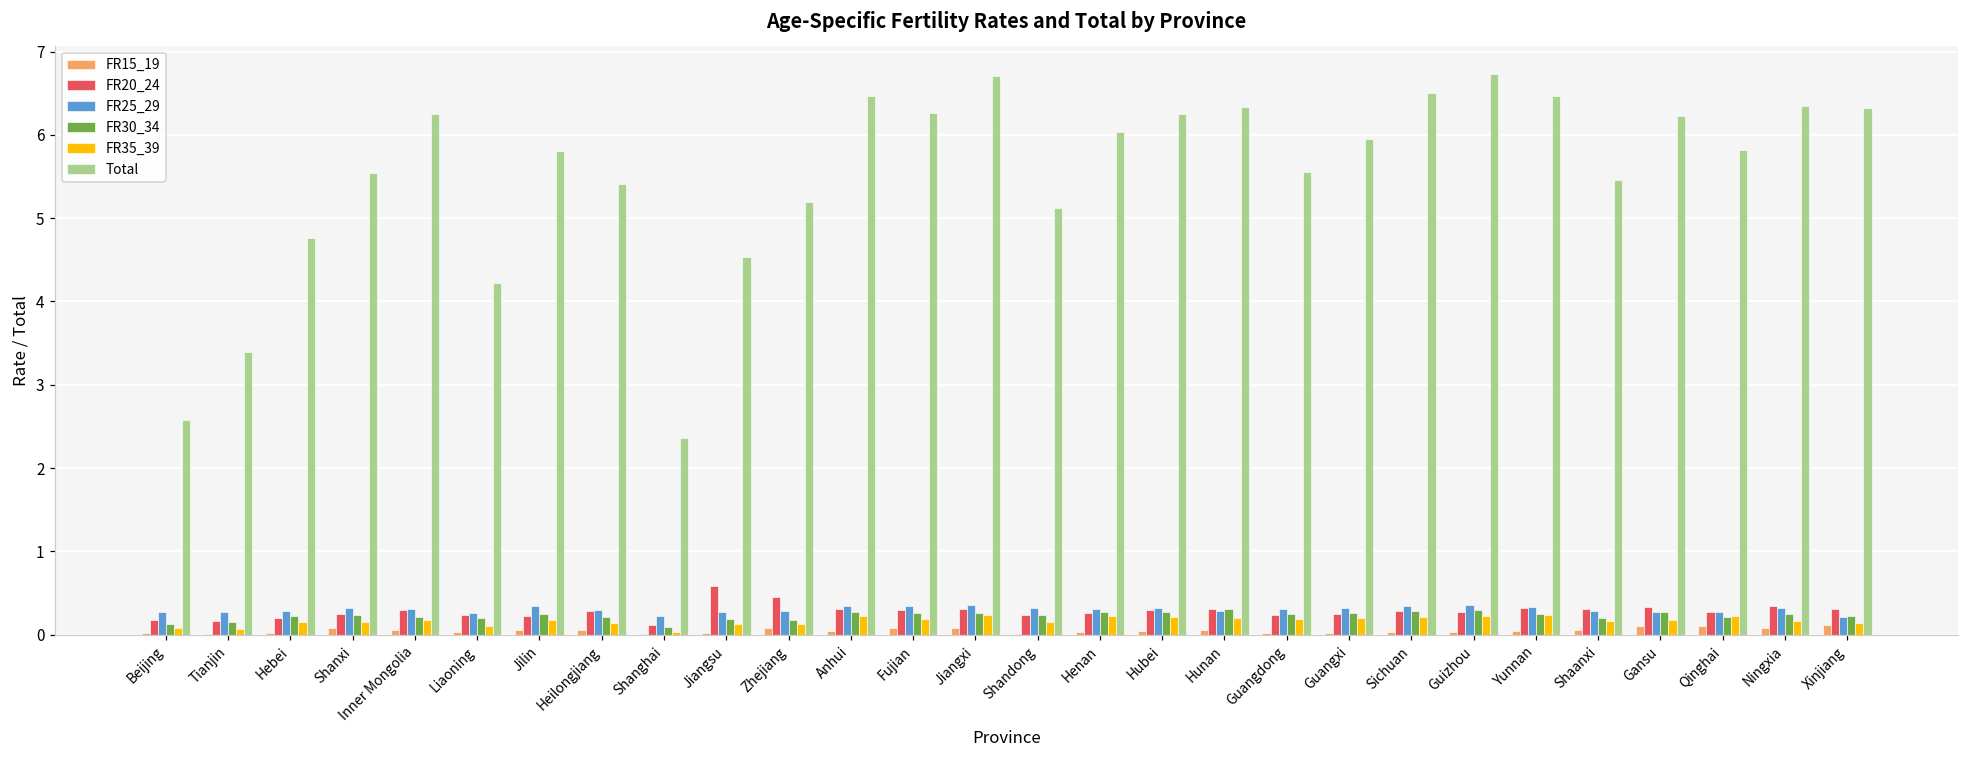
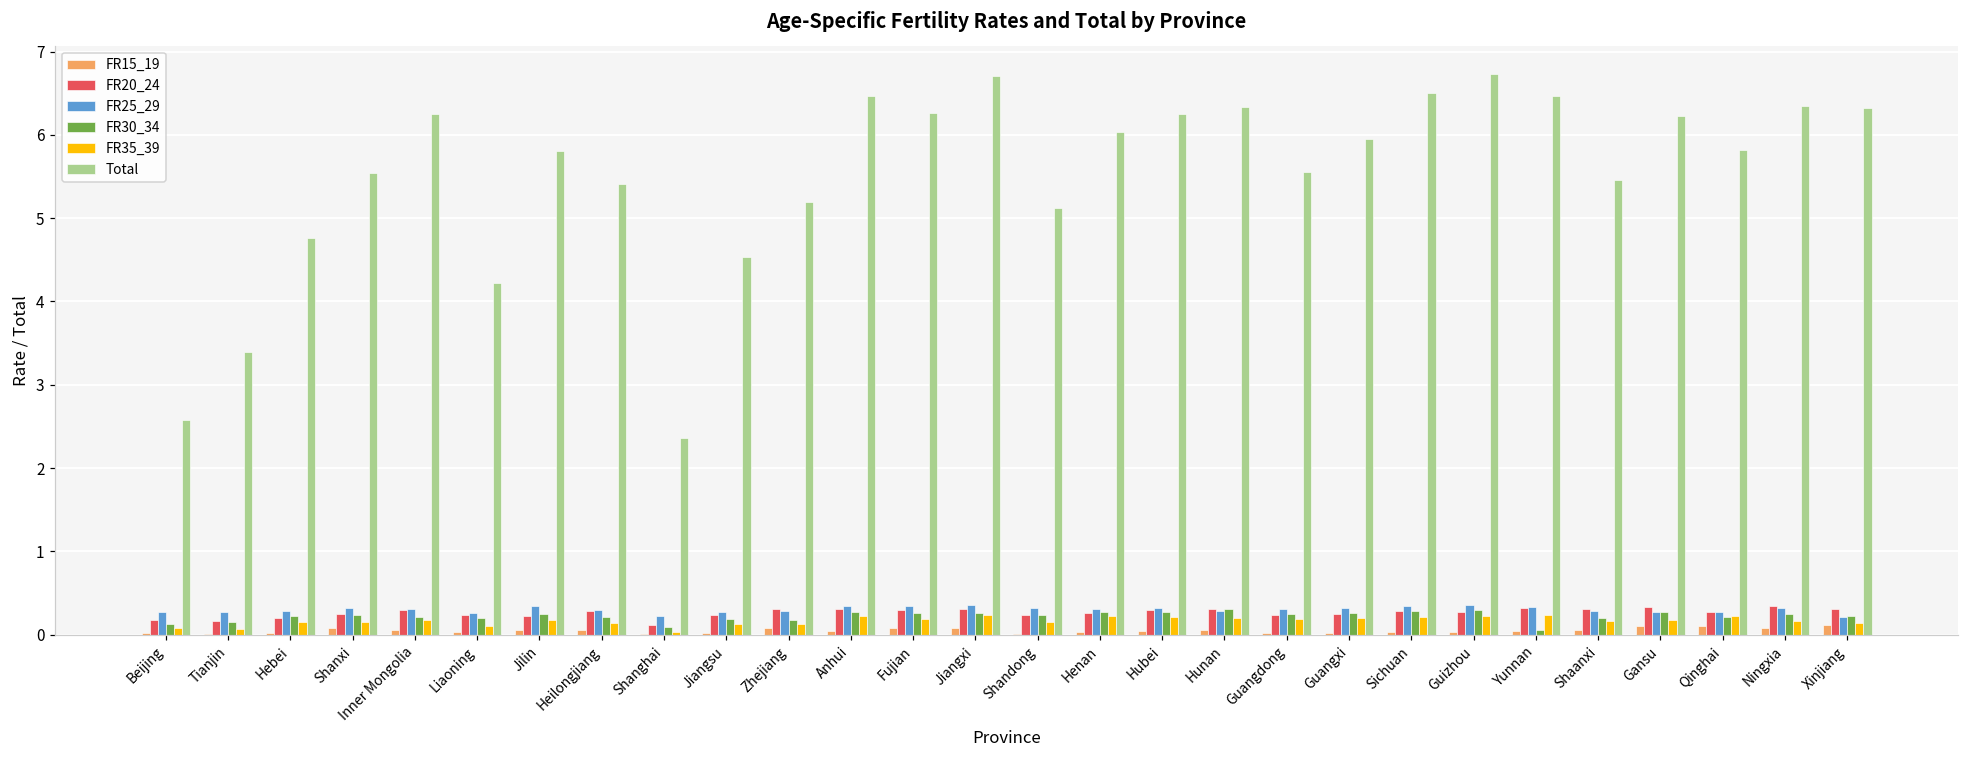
  {
    "FR15_19": {
      "Shanxi": 0.1,
      "Inner Mongolia": 0.1,
      "Jilin": 0.1,
      "Heilongjiang": 0.1,
      "Zhejiang": 0.1,
      "Anhui": 0.0,
      "Fujian": 0.1,
      "Jiangxi": 0.1,
      "Hubei": 0.0,
      "Hunan": 0.1,
      "Sichuan": 0.0,
      "Guizhou": 0.0,
      "Yunnan": 0.0,
      "Shaanxi": 0.1,
      "Gansu": 0.1,
      "Qinghai": 0.1,
      "Ningxia": 0.1,
      "Xinjiang": 0.1
    },
    "FR20_24": {
      "Beijing": 0.2,
      "Tianjin": 0.2,
      "Hebei": 0.2,
      "Shanxi": 0.3,
      "Inner Mongolia": 0.3,
      "Liaoning": 0.2,
      "Jilin": 0.2,
      "Heilongjiang": 0.3,
      "Shanghai": 0.1,
-     "Jiangsu": 0.6,
-     "Zhejiang": 0.4,
+     "Jiangsu": 0.2,
+     "Zhejiang": 0.3,
      "Anhui": 0.3,
      "Fujian": 0.3,
      "Jiangxi": 0.3,
      "Shandong": 0.2,
      "Henan": 0.3,
      "Hubei": 0.3,
      "Hunan": 0.3,
      "Guangdong": 0.2,
      "Guangxi": 0.2,
      "Sichuan": 0.3,
      "Guizhou": 0.3,
      "Yunnan": 0.3,
      "Shaanxi": 0.3,
      "Gansu": 0.3,
      "Qinghai": 0.3,
      "Ningxia": 0.3,
      "Xinjiang": 0.3
    },
    "FR25_29": {
      "Beijing": 0.3,
      "Tianjin": 0.3,
      "Hebei": 0.3,
      "Shanxi": 0.3,
      "Inner Mongolia": 0.3,
      "Liaoning": 0.3,
      "Jilin": 0.3,
      "Heilongjiang": 0.3,
      "Shanghai": 0.2,
      "Jiangsu": 0.3,
      "Zhejiang": 0.3,
      "Anhui": 0.3,
      "Fujian": 0.3,
      "Jiangxi": 0.4,
      "Shandong": 0.3,
      "Henan": 0.3,
      "Hubei": 0.3,
      "Hunan": 0.3,
      "Guangdong": 0.3,
      "Guangxi": 0.3,
      "Sichuan": 0.3,
      "Guizhou": 0.4,
      "Yunnan": 0.3,
      "Shaanxi": 0.3,
      "Gansu": 0.3,
      "Qinghai": 0.3,
      "Ningxia": 0.3,
      "Xinjiang": 0.2
    },
    "FR30_34": {
      "Beijing": 0.1,
      "Tianjin": 0.2,
      "Hebei": 0.2,
      "Shanxi": 0.2,
      "Inner Mongolia": 0.2,
      "Liaoning": 0.2,
      "Jilin": 0.2,
      "Heilongjiang": 0.2,
      "Shanghai": 0.1,
      "Jiangsu": 0.2,
      "Zhejiang": 0.2,
      "Anhui": 0.3,
      "Fujian": 0.3,
      "Jiangxi": 0.3,
      "Shandong": 0.2,
      "Henan": 0.3,
      "Hubei": 0.3,
      "Hunan": 0.3,
      "Guangdong": 0.2,
      "Guangxi": 0.3,
      "Sichuan": 0.3,
      "Guizhou": 0.3,
-     "Yunnan": 0.2,
+     "Yunnan": 0.1,
      "Shaanxi": 0.2,
      "Gansu": 0.3,
      "Qinghai": 0.2,
      "Ningxia": 0.2,
      "Xinjiang": 0.2
    },
    "FR35_39": {
      "Beijing": 0.1,
      "Tianjin": 0.1,
      "Hebei": 0.2,
      "Shanxi": 0.2,
      "Inner Mongolia": 0.2,
      "Liaoning": 0.1,
      "Jilin": 0.2,
      "Heilongjiang": 0.1,
      "Shanghai": 0.0,
      "Jiangsu": 0.1,
      "Zhejiang": 0.1,
      "Anhui": 0.2,
      "Fujian": 0.2,
      "Jiangxi": 0.2,
      "Shandong": 0.2,
      "Henan": 0.2,
      "Hubei": 0.2,
      "Hunan": 0.2,
      "Guangdong": 0.2,
      "Guangxi": 0.2,
      "Sichuan": 0.2,
      "Guizhou": 0.2,
      "Yunnan": 0.2,
      "Shaanxi": 0.2,
      "Gansu": 0.2,
      "Qinghai": 0.2,
      "Ningxia": 0.2,
      "Xinjiang": 0.1
    },
    "Total": {
      "Beijing": 2.6,
      "Tianjin": 3.4,
      "Hebei": 4.8,
      "Shanxi": 5.5,
      "Inner Mongolia": 6.3,
      "Liaoning": 4.2,
      "Jilin": 5.8,
      "Heilongjiang": 5.4,
      "Shanghai": 2.4,
      "Jiangsu": 4.5,
      "Zhejiang": 5.2,
      "Anhui": 6.5,
      "Fujian": 6.3,
      "Jiangxi": 6.7,
      "Shandong": 5.1,
      "Henan": 6.0,
      "Hubei": 6.2,
      "Hunan": 6.3,
      "Guangdong": 5.6,
      "Guangxi": 6.0,
      "Sichuan": 6.5,
      "Guizhou": 6.7,
      "Yunnan": 6.5,
      "Shaanxi": 5.5,
      "Gansu": 6.2,
      "Qinghai": 5.8,
      "Ningxia": 6.4,
      "Xinjiang": 6.3
    }
  }
